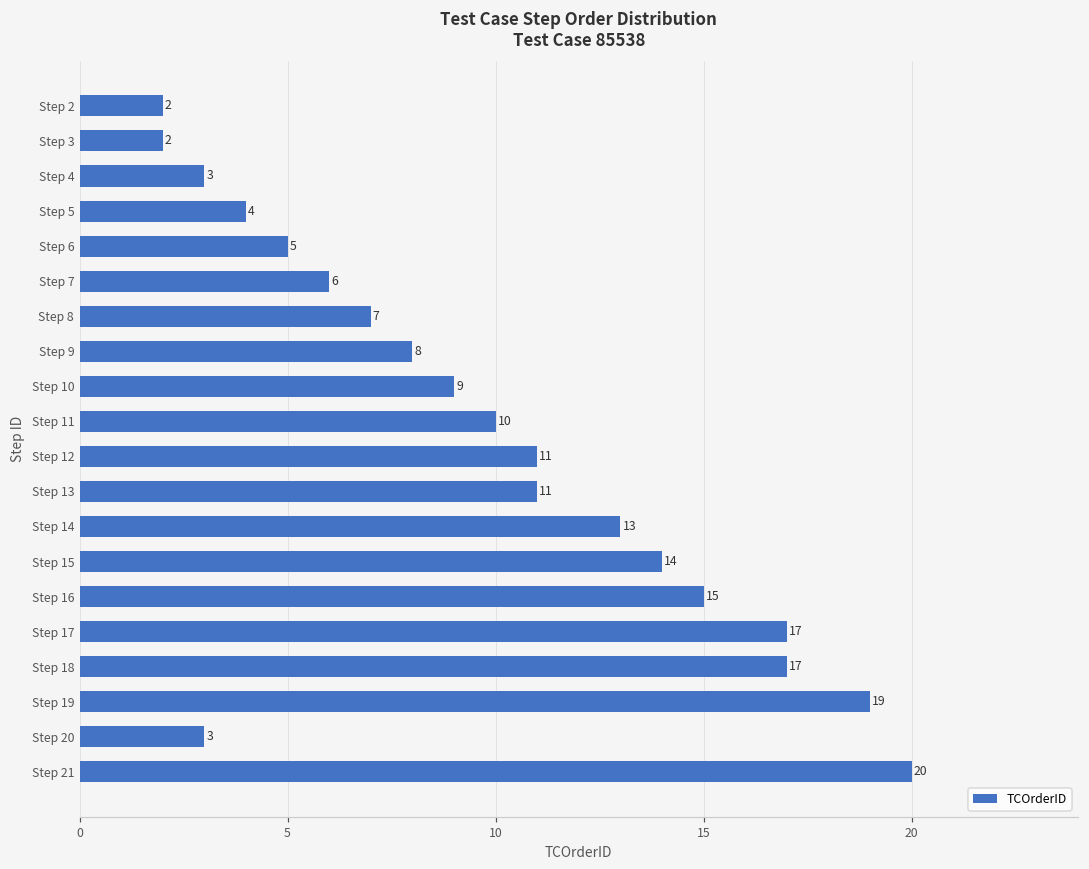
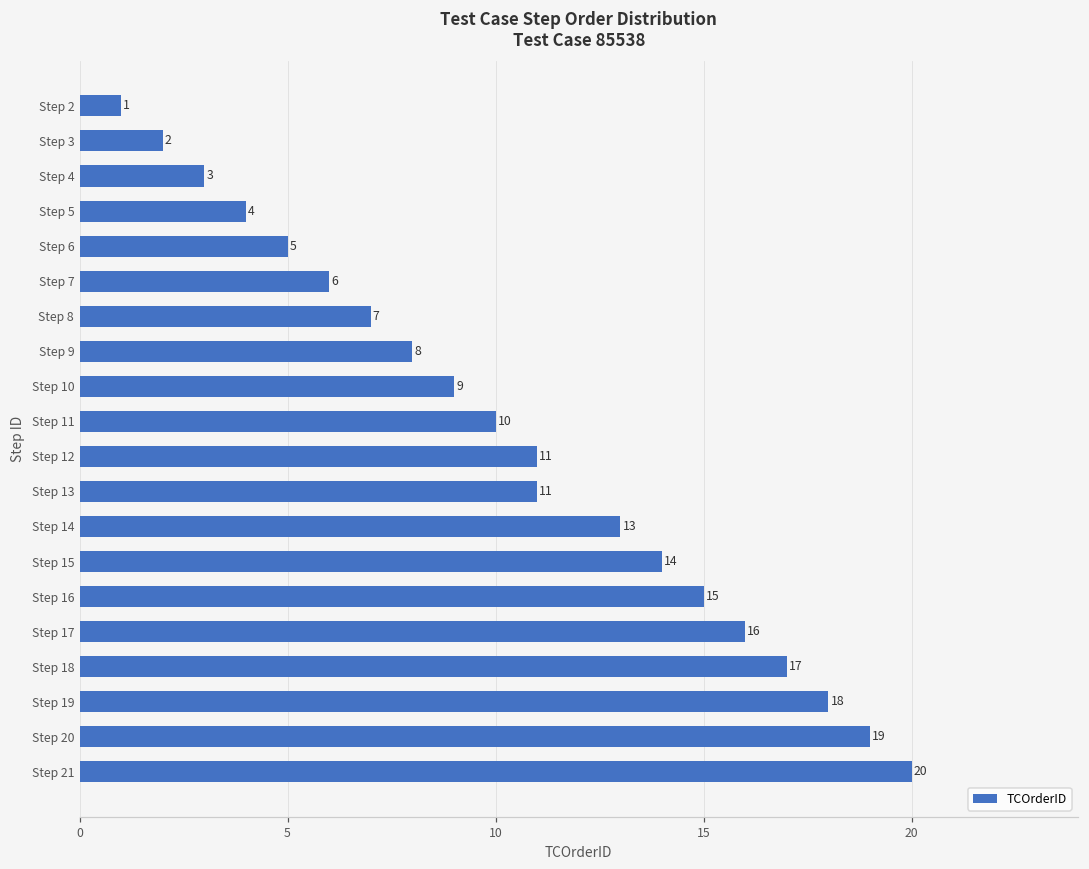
  {
-   "Step 2": 2,
+   "Step 2": 1,
    "Step 3": 2,
    "Step 4": 3,
    "Step 5": 4,
    "Step 6": 5,
    "Step 7": 6,
    "Step 8": 7,
    "Step 9": 8,
    "Step 10": 9,
    "Step 11": 10,
    "Step 12": 11,
    "Step 13": 11,
    "Step 14": 13,
    "Step 15": 14,
    "Step 16": 15,
-   "Step 17": 17,
+   "Step 17": 16,
    "Step 18": 17,
-   "Step 19": 19,
-   "Step 20": 3,
+   "Step 19": 18,
+   "Step 20": 19,
    "Step 21": 20
  }
